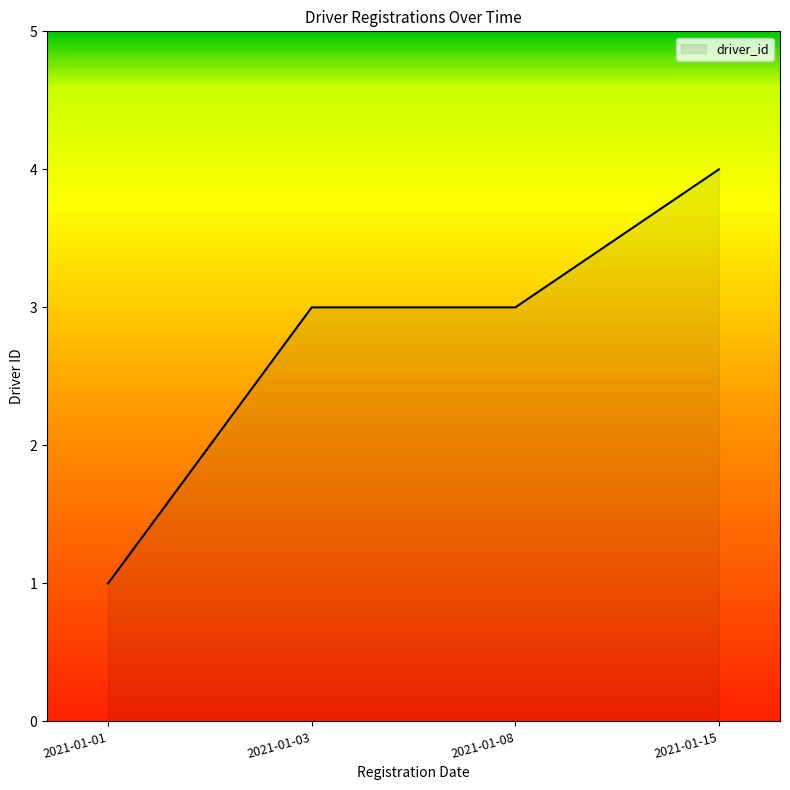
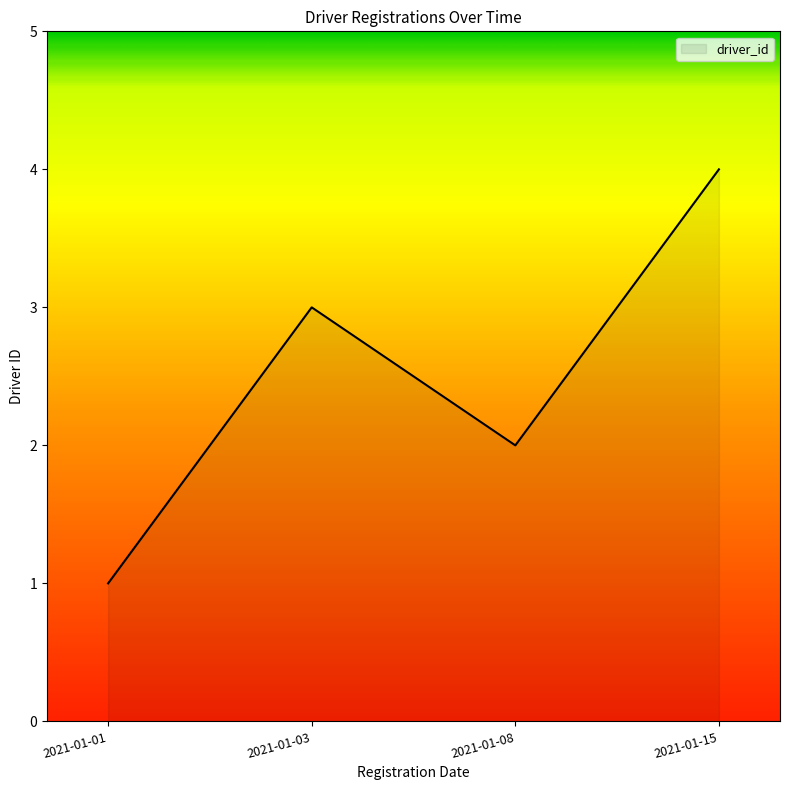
  {
    "2021-01-01": 1,
    "2021-01-03": 3,
-   "2021-01-08": 3,
+   "2021-01-08": 2,
    "2021-01-15": 4
  }
